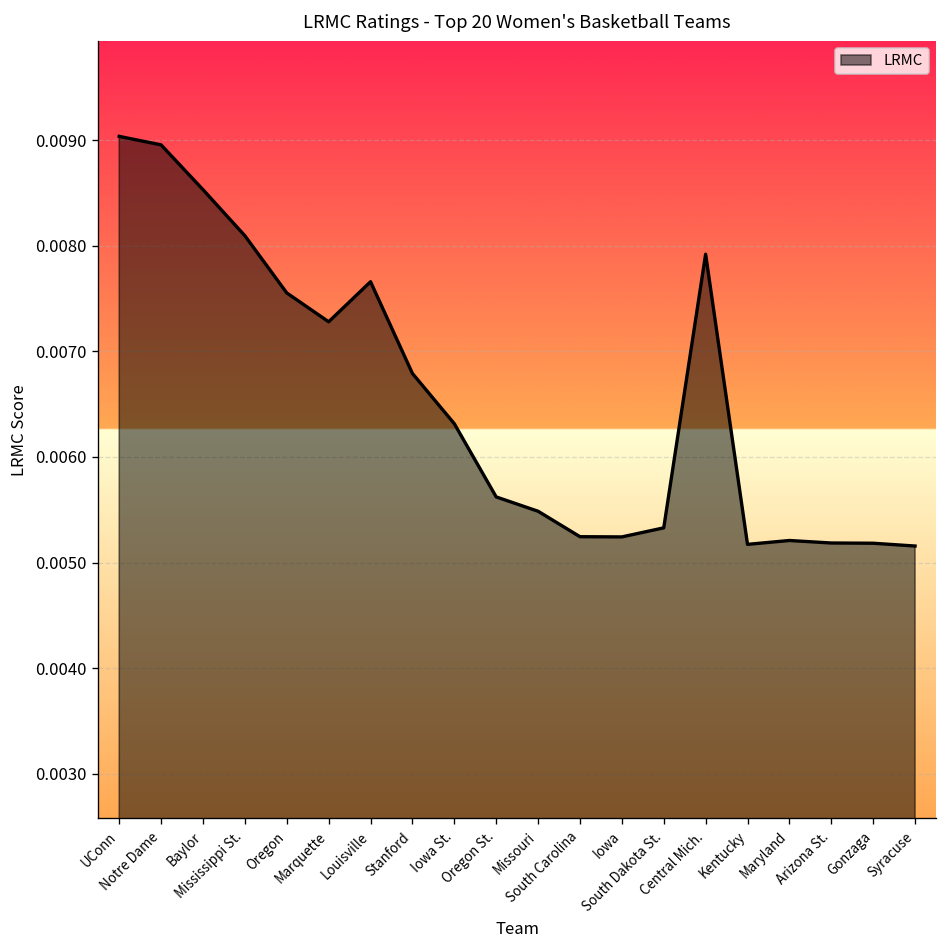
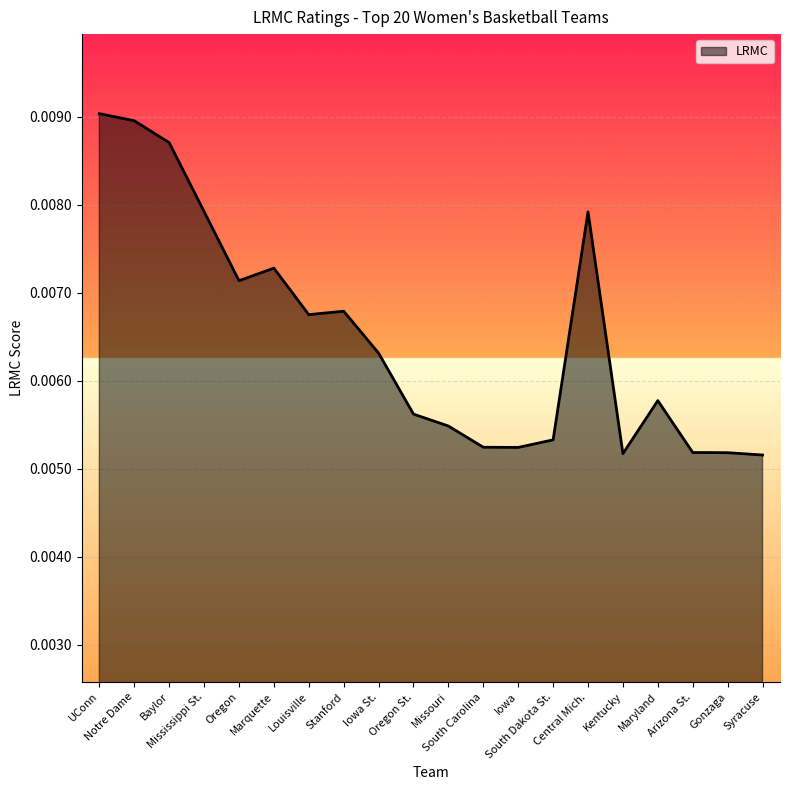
  {
    "UConn": 0.0090,
    "Notre Dame": 0.0090,
-   "Baylor": 0.0085,
-   "Mississippi St.": 0.0081,
-   "Oregon": 0.0076,
+   "Baylor": 0.0087,
+   "Mississippi St.": 0.0079,
+   "Oregon": 0.0071,
    "Marquette": 0.0073,
-   "Louisville": 0.0077,
+   "Louisville": 0.0068,
    "Stanford": 0.0068,
    "Iowa St.": 0.0063,
    "Oregon St.": 0.0056,
    "Missouri": 0.0055,
    "South Carolina": 0.0052,
    "Iowa": 0.0052,
    "South Dakota St.": 0.0053,
    "Central Mich.": 0.0079,
    "Kentucky": 0.0052,
-   "Maryland": 0.0052,
+   "Maryland": 0.0058,
    "Arizona St.": 0.0052,
    "Gonzaga": 0.0052,
    "Syracuse": 0.0052
  }
